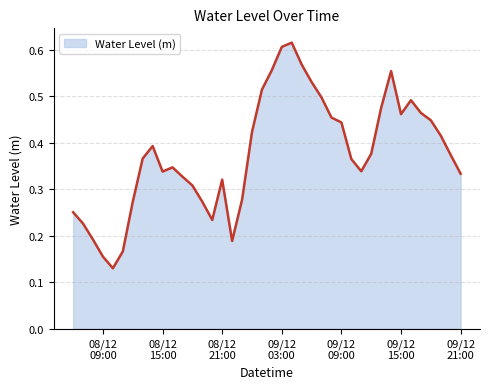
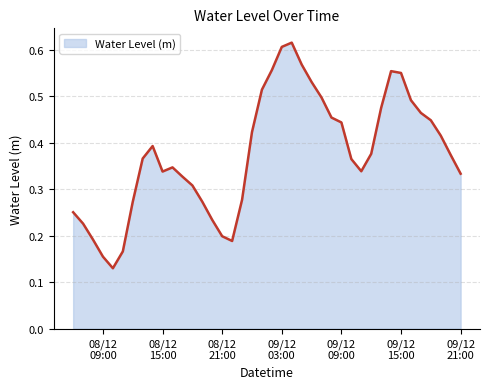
  {
    "08/12 09:00": 0.15,
    "08/12 15:00": 0.34,
-   "08/12 21:00": 0.32,
+   "08/12 21:00": 0.20,
    "09/12 03:00": 0.61,
    "09/12 09:00": 0.44,
-   "09/12 15:00": 0.46,
+   "09/12 15:00": 0.55,
    "09/12 21:00": 0.33
  }
